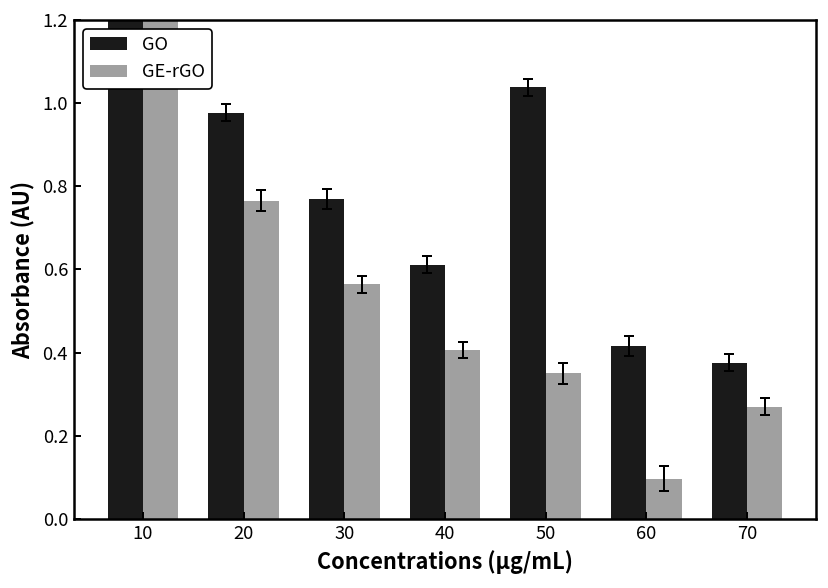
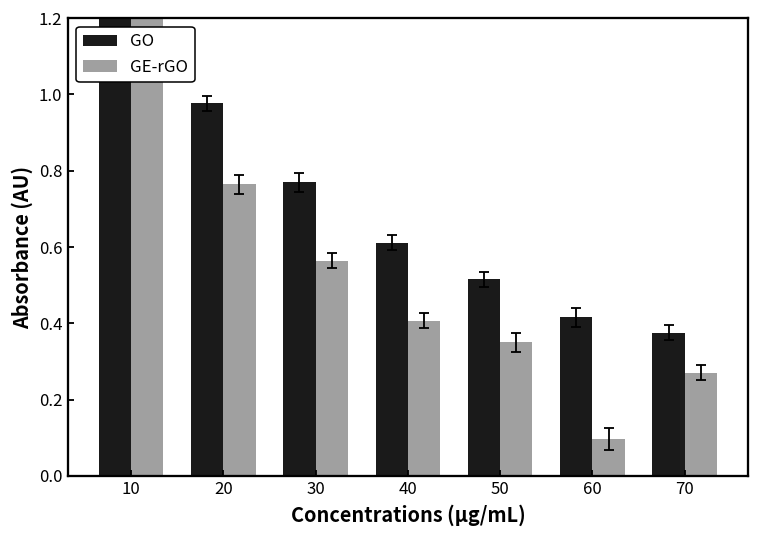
  {
    "GO": {
      "20": 0.98,
      "30": 0.77,
      "40": 0.61,
-     "50": 1.04,
+     "50": 0.52,
      "60": 0.42,
      "70": 0.38
    },
    "GE-rGO": {
      "20": 0.76,
      "30": 0.56,
      "40": 0.41,
      "50": 0.35,
      "60": 0.10,
      "70": 0.27
    }
  }
